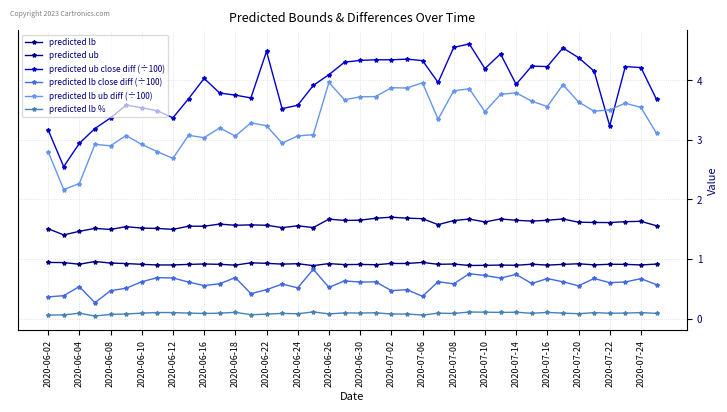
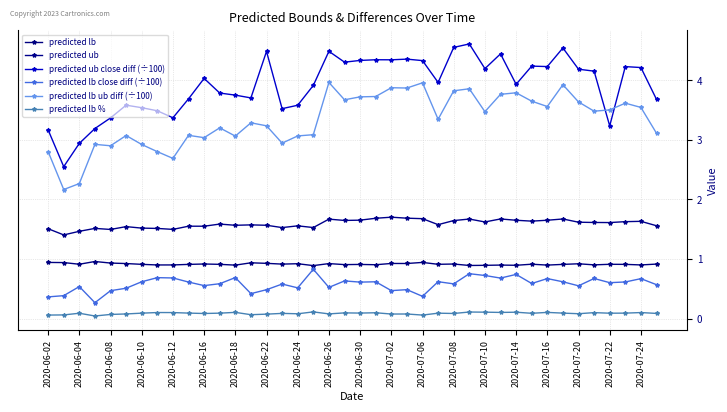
  {
    "predicted ub close diff (÷100)": {
      "2020-06-02": 3.2,
      "2020-06-04": 2.9,
      "2020-06-08": 3.4,
      "2020-06-12": 3.4,
      "2020-06-16": 4.0,
      "2020-06-18": 3.7,
      "2020-06-22": 4.5,
      "2020-06-24": 3.6,
-     "2020-06-26": 4.1,
+     "2020-06-26": 4.5,
      "2020-06-30": 4.3,
      "2020-07-02": 4.3,
      "2020-07-06": 4.3,
      "2020-07-08": 4.6,
      "2020-07-10": 4.2,
      "2020-07-14": 3.9,
      "2020-07-16": 4.2,
-     "2020-07-20": 4.4,
+     "2020-07-20": 4.2,
      "2020-07-22": 3.2,
      "2020-07-24": 4.2
    }
  }
